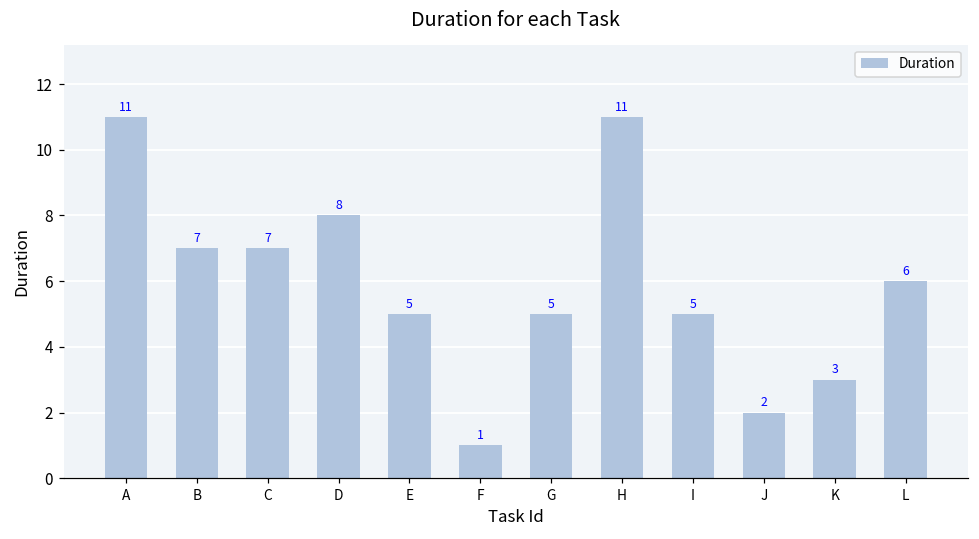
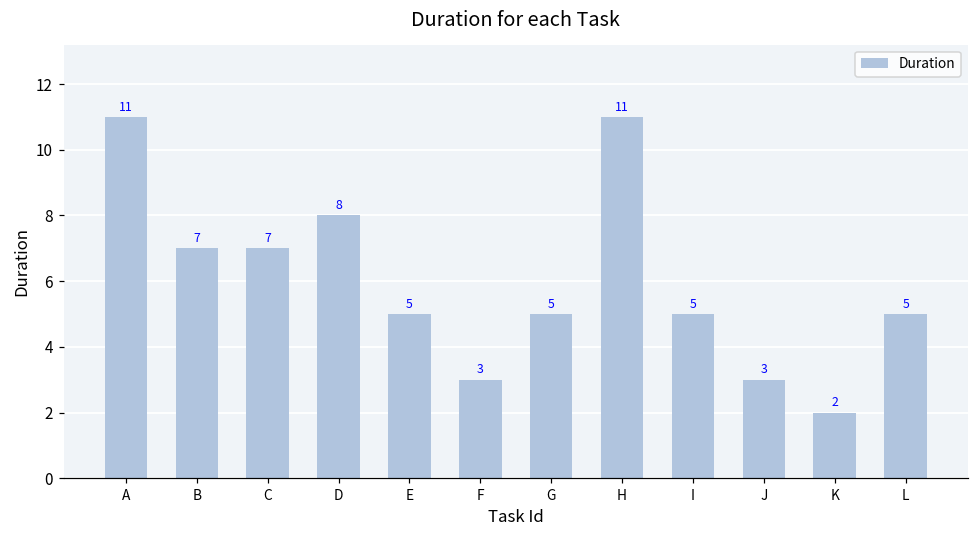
  {
    "A": 11,
    "B": 7,
    "C": 7,
    "D": 8,
    "E": 5,
-   "F": 1,
+   "F": 3,
    "G": 5,
    "H": 11,
    "I": 5,
-   "J": 2,
-   "K": 3,
-   "L": 6
+   "J": 3,
+   "K": 2,
+   "L": 5
  }
